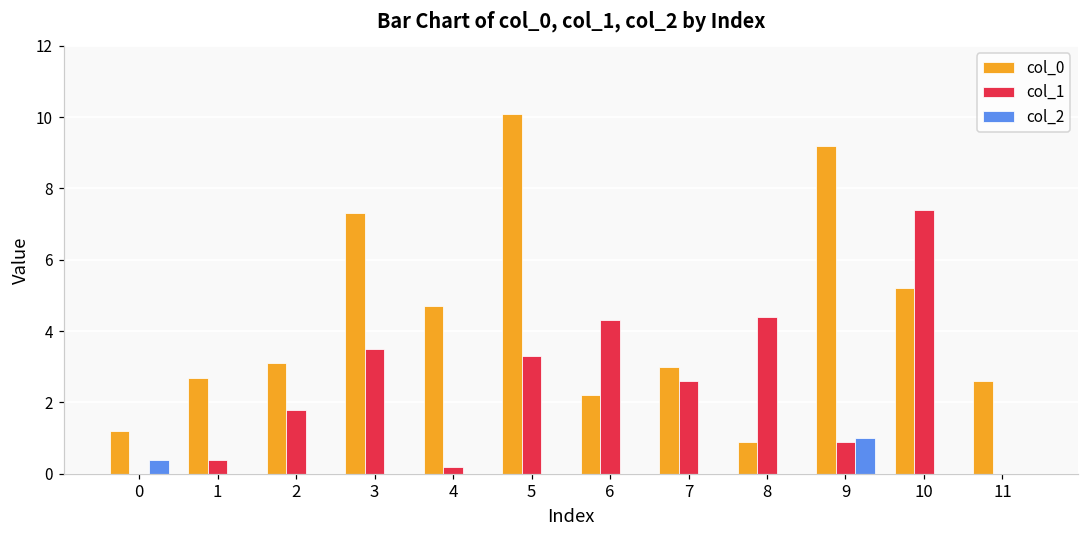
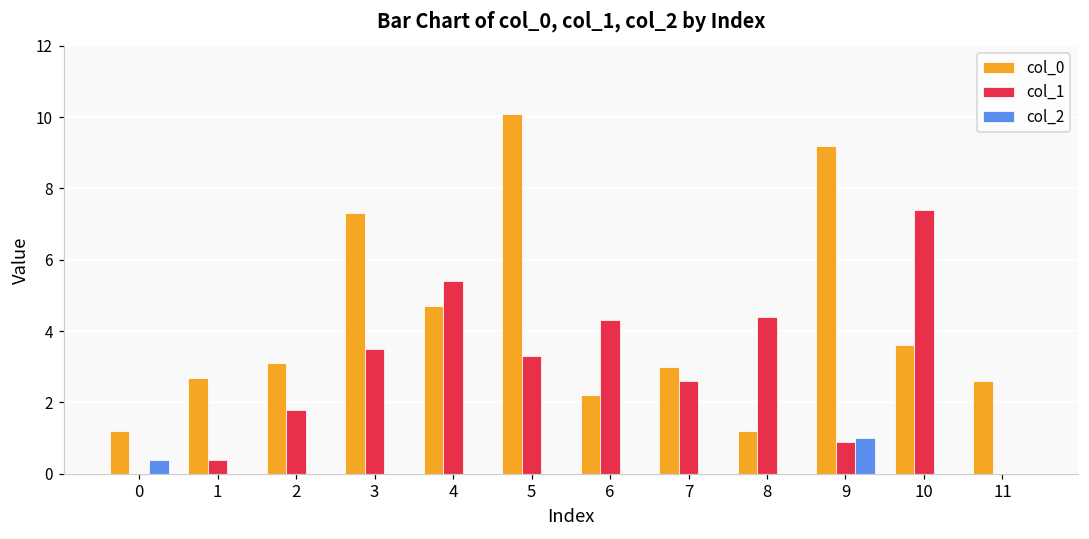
  {
    "col_0": {
      "0": 1.2,
      "1": 2.7,
      "2": 3.1,
      "3": 7.3,
      "4": 4.7,
      "5": 10.1,
      "6": 2.2,
      "7": 3.0,
-     "8": 0.9,
+     "8": 1.2,
      "9": 9.2,
-     "10": 5.2,
+     "10": 3.6,
      "11": 2.6
    },
    "col_1": {
      "0": 0.0,
      "1": 0.4,
      "2": 1.8,
      "3": 3.5,
-     "4": 0.2,
+     "4": 5.4,
      "5": 3.3,
      "6": 4.3,
      "7": 2.6,
      "8": 4.4,
      "9": 0.9,
      "10": 7.4,
      "11": 0.0
    },
    "col_2": {
      "0": 0.4,
      "1": 0.0,
      "2": 0.0,
      "3": 0.0,
      "4": 0.0,
      "5": 0.0,
      "6": 0.0,
      "7": 0.0,
      "8": 0.0,
      "9": 1.0,
      "10": 0.0,
      "11": 0.0
    }
  }
